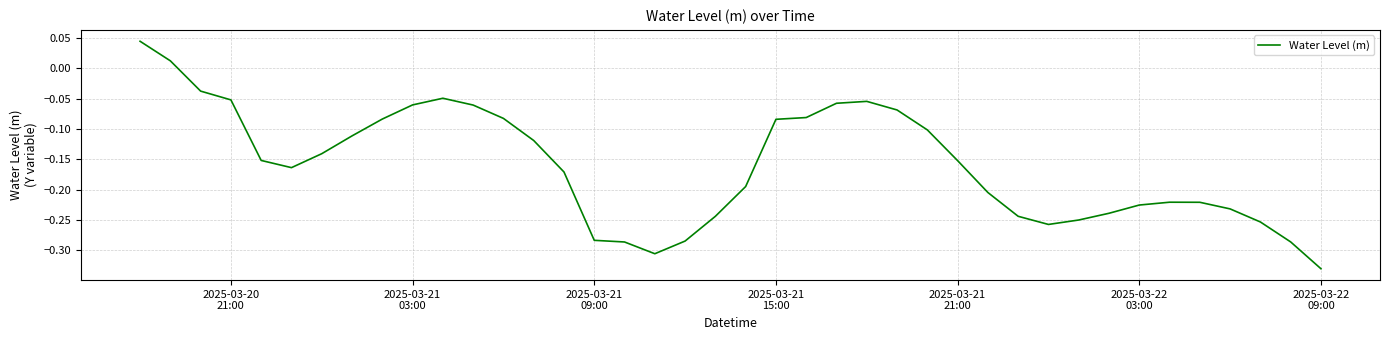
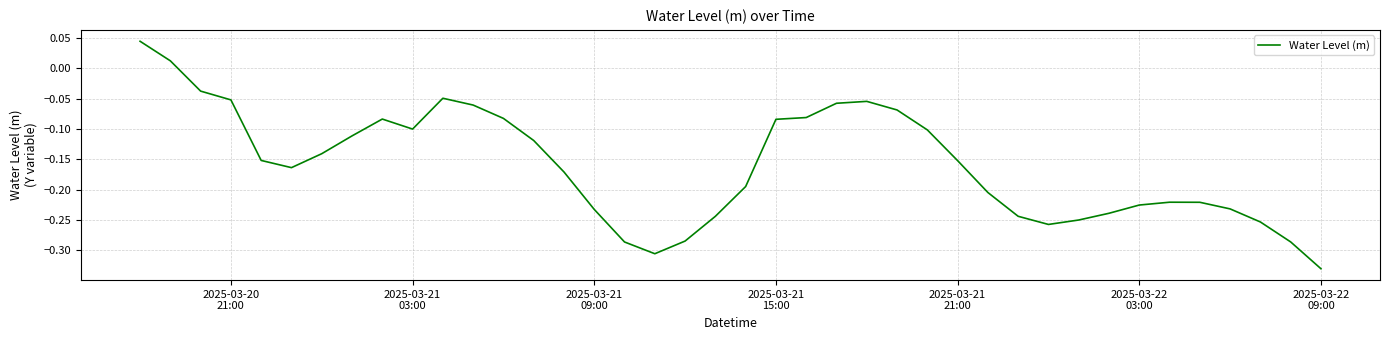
  {
    "2025-03-20 21:00": -0.05,
-   "2025-03-21 03:00": -0.06,
-   "2025-03-21 09:00": -0.28,
+   "2025-03-21 03:00": -0.10,
+   "2025-03-21 09:00": -0.23,
    "2025-03-21 15:00": -0.08,
    "2025-03-21 21:00": -0.15,
    "2025-03-22 03:00": -0.23,
    "2025-03-22 09:00": -0.33
  }
